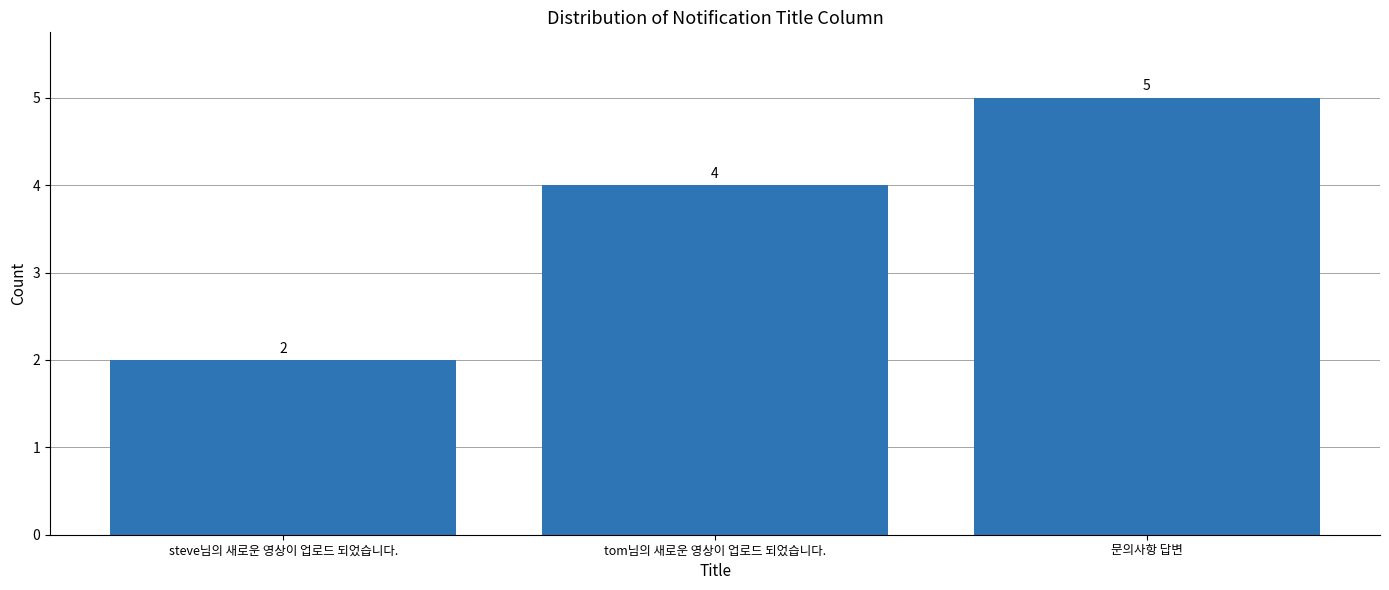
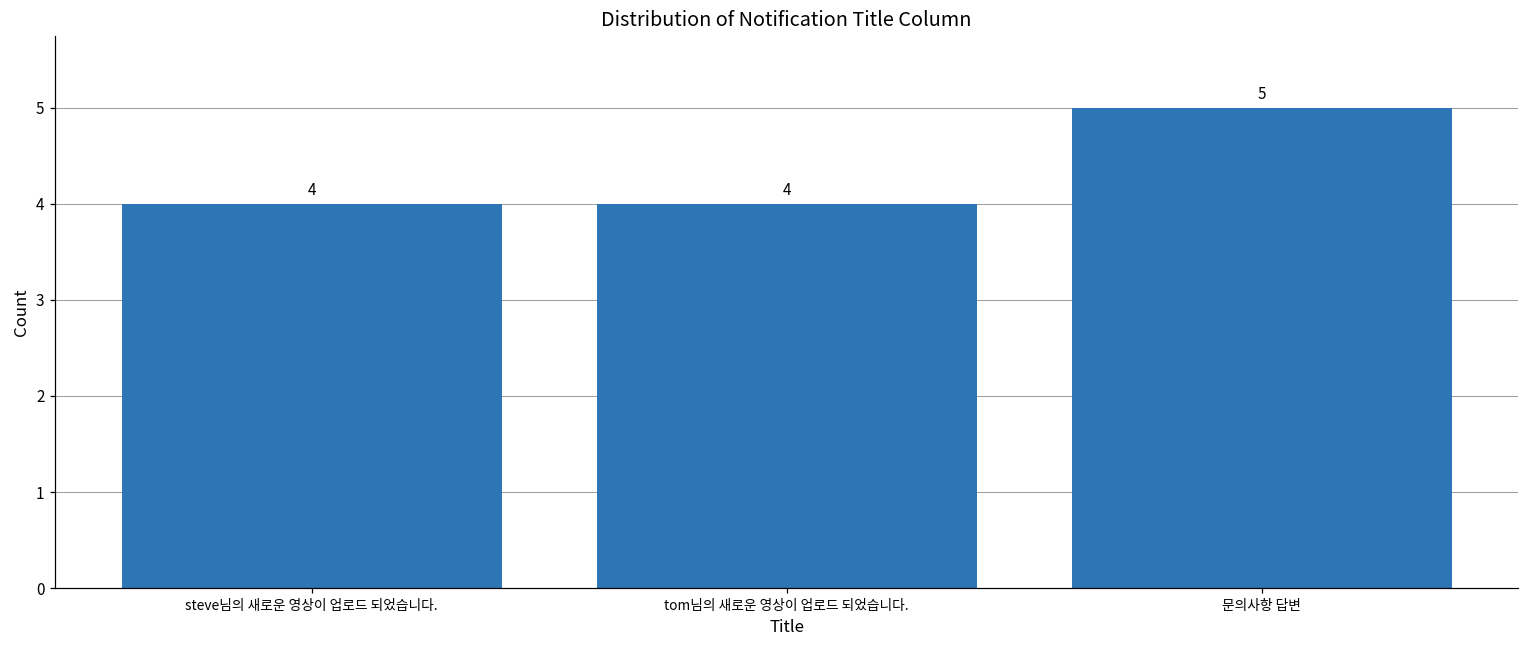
  {
-   "steve님의 새로운 영상이 업로드 되었습니다.": 2,
+   "steve님의 새로운 영상이 업로드 되었습니다.": 4,
    "tom님의 새로운 영상이 업로드 되었습니다.": 4,
    "문의사항 답변": 5
  }
